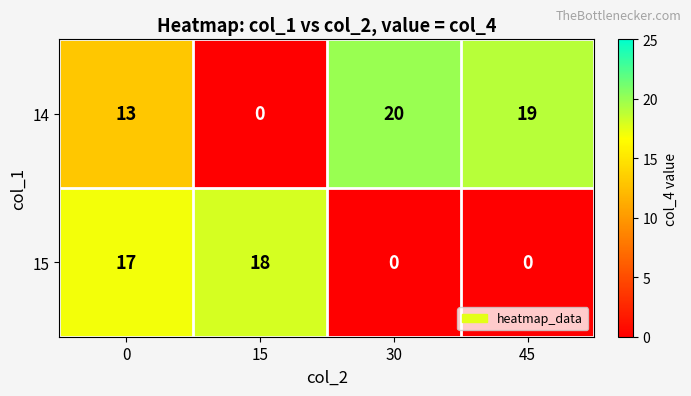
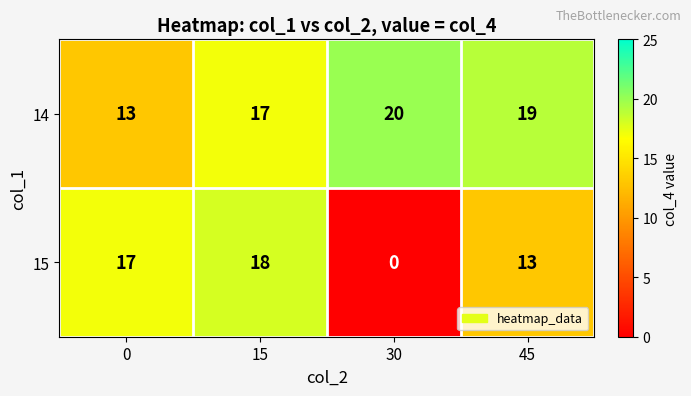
  {
    "14": {
      "0": 13,
-     "15": 0,
+     "15": 17,
      "30": 20,
      "45": 19
    },
    "15": {
      "0": 17,
      "15": 18,
      "30": 0,
-     "45": 0
+     "45": 13
    }
  }
